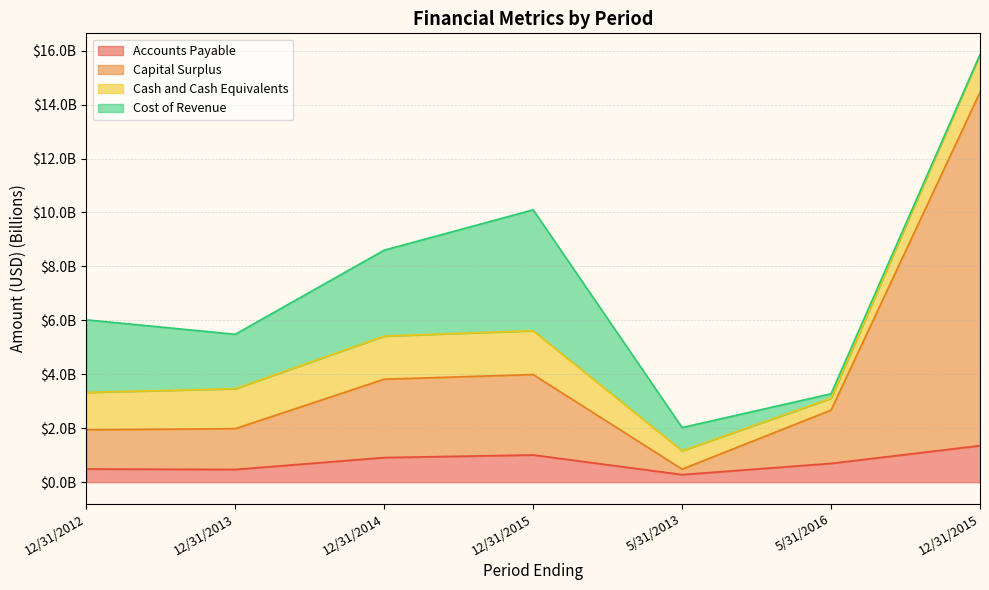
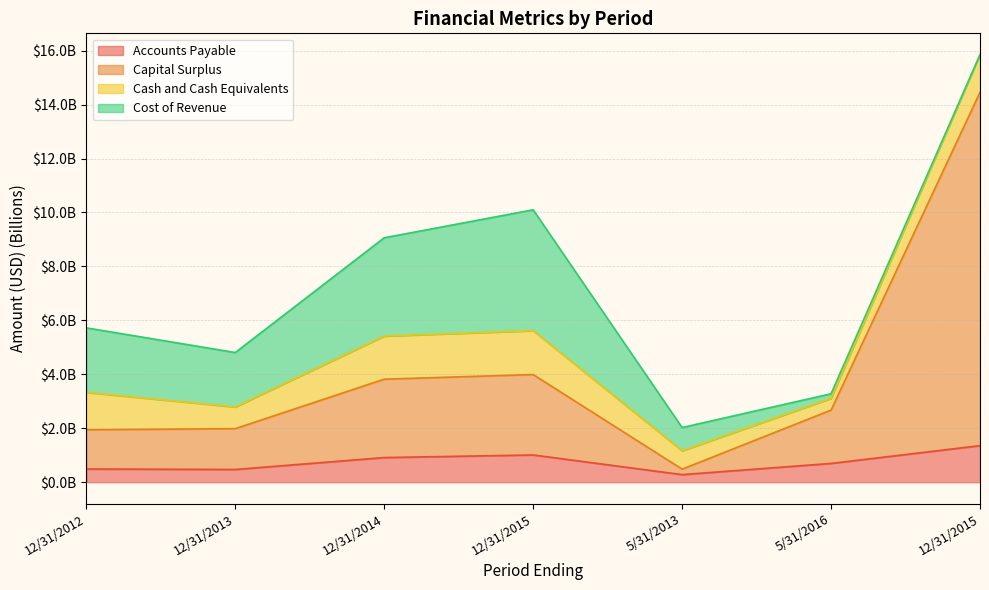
  {
    "Cash and Cash Equivalents": {
      "12/31/2012": "$1400000000",
-     "12/31/2013": "$1500000000",
+     "12/31/2013": "$800000000",
      "12/31/2014": "$1600000000",
      "5/31/2013": "$700000000",
      "5/31/2016": "$400000000"
    },
    "Cost of Revenue": {
-     "12/31/2012": "$2700000000",
+     "12/31/2012": "$2400000000",
      "12/31/2013": "$2000000000",
-     "12/31/2014": "$3200000000",
+     "12/31/2014": "$3600000000",
      "5/31/2013": "$900000000",
      "5/31/2016": "$200000000"
    }
  }
